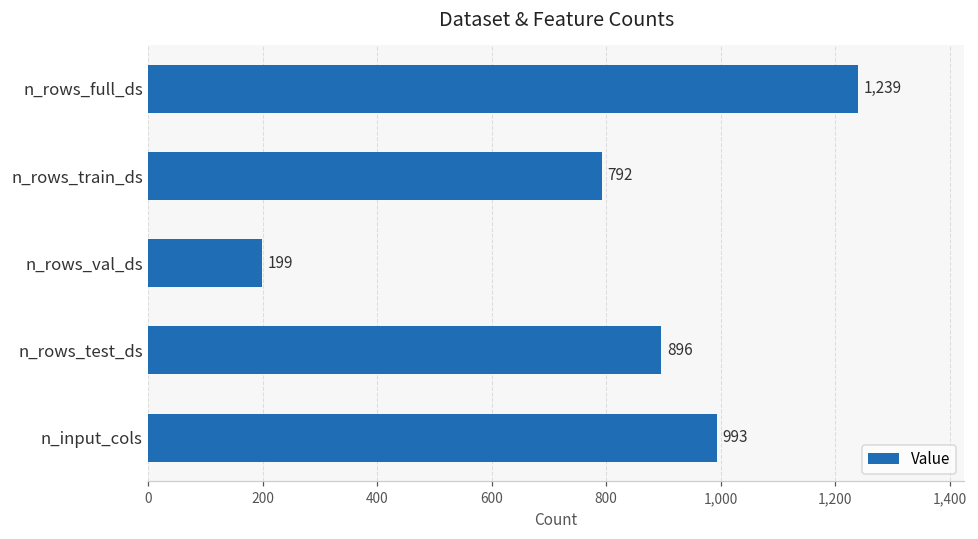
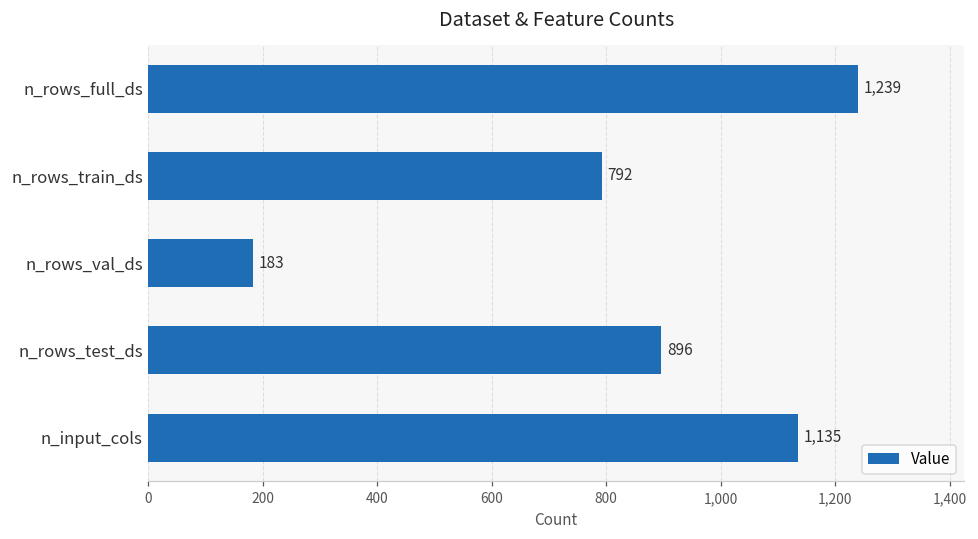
  {
    "n_rows_full_ds": "1,239",
    "n_rows_train_ds": "792",
-   "n_rows_val_ds": "199",
+   "n_rows_val_ds": "183",
    "n_rows_test_ds": "896",
-   "n_input_cols": "993"
+   "n_input_cols": "1,135"
  }
